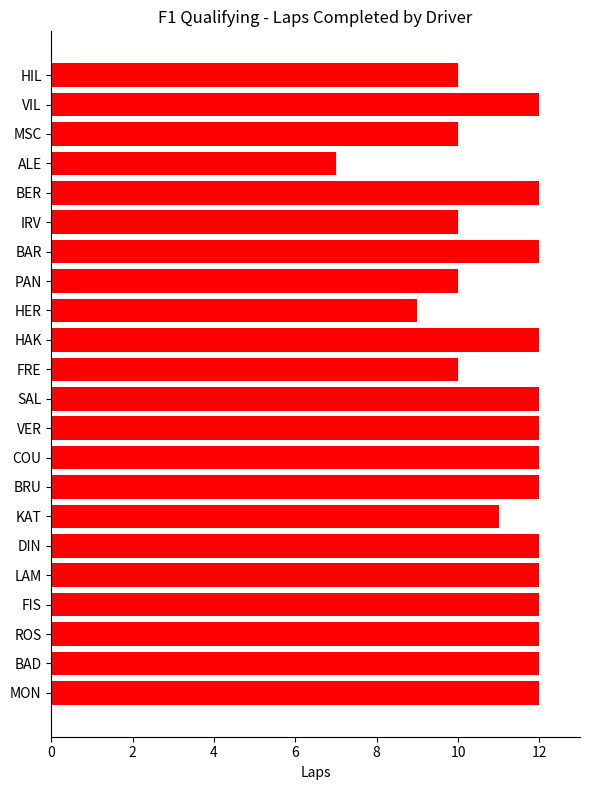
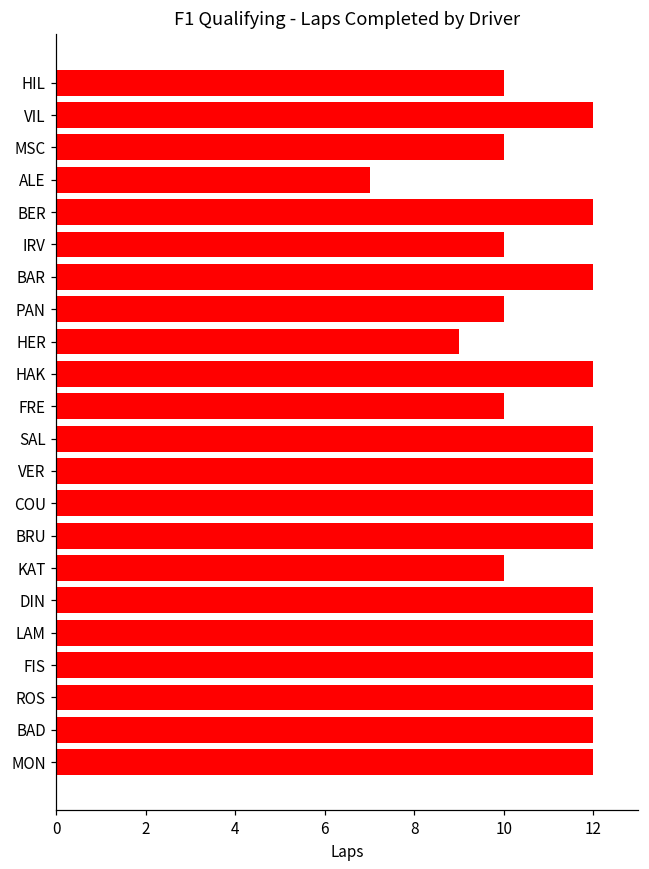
  {
    "HIL": 10,
    "VIL": 12,
    "MSC": 10,
    "ALE": 7,
    "BER": 12,
    "IRV": 10,
    "BAR": 12,
    "PAN": 10,
    "HER": 9,
    "HAK": 12,
    "FRE": 10,
    "SAL": 12,
    "VER": 12,
    "COU": 12,
    "BRU": 12,
-   "KAT": 11,
+   "KAT": 10,
    "DIN": 12,
    "LAM": 12,
    "FIS": 12,
    "ROS": 12,
    "BAD": 12,
    "MON": 12
  }
